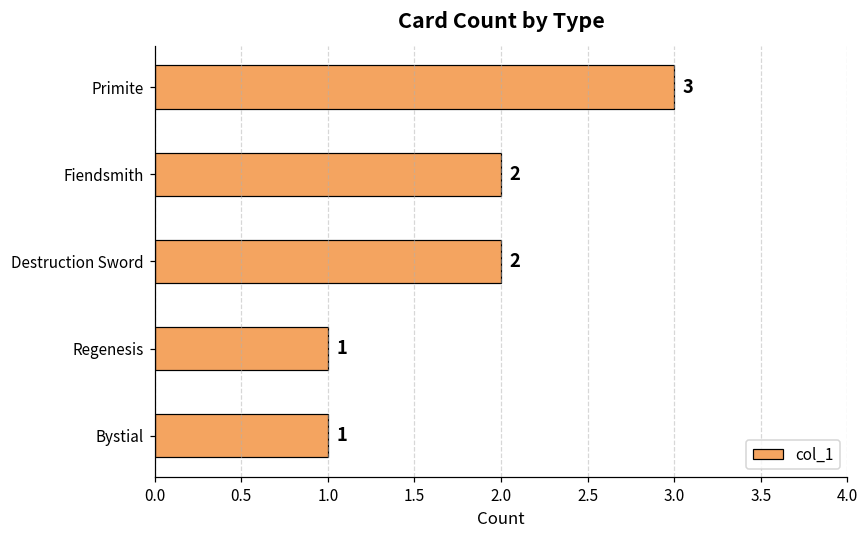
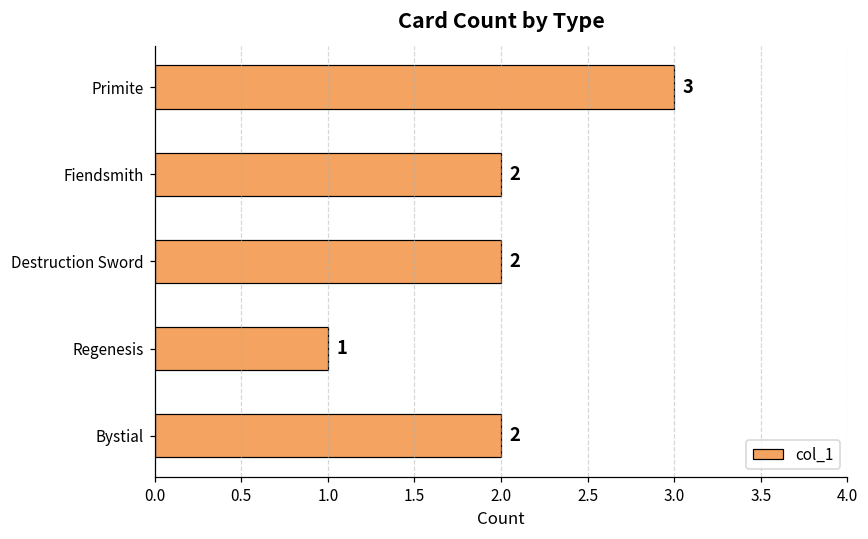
  {
    "Primite": 3,
    "Fiendsmith": 2,
    "Destruction Sword": 2,
    "Regenesis": 1,
-   "Bystial": 1
+   "Bystial": 2
  }
